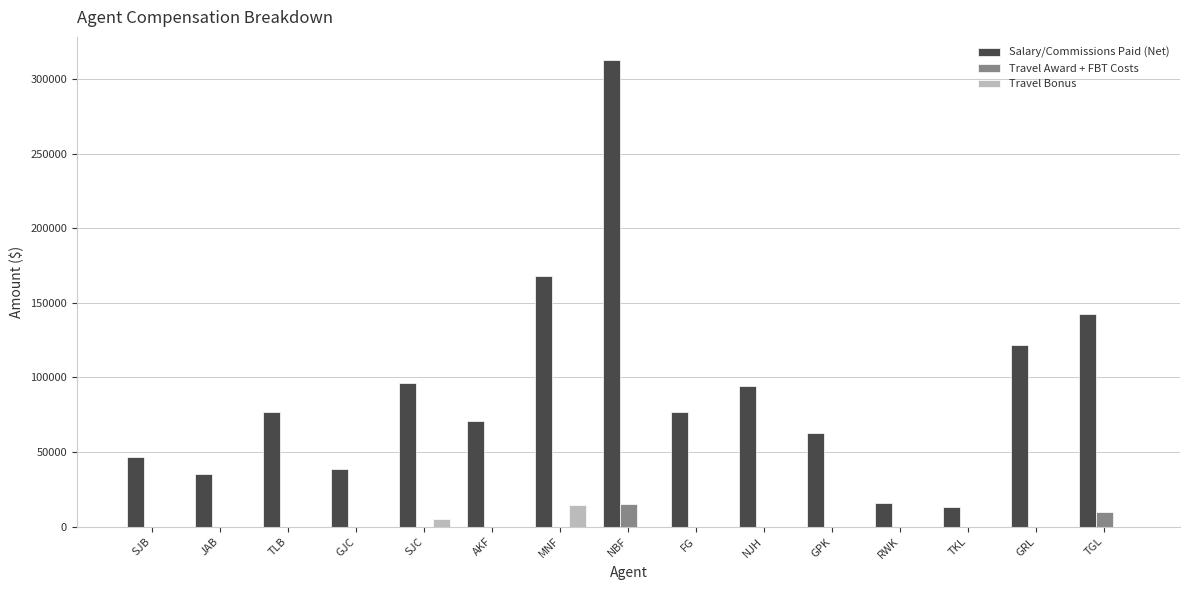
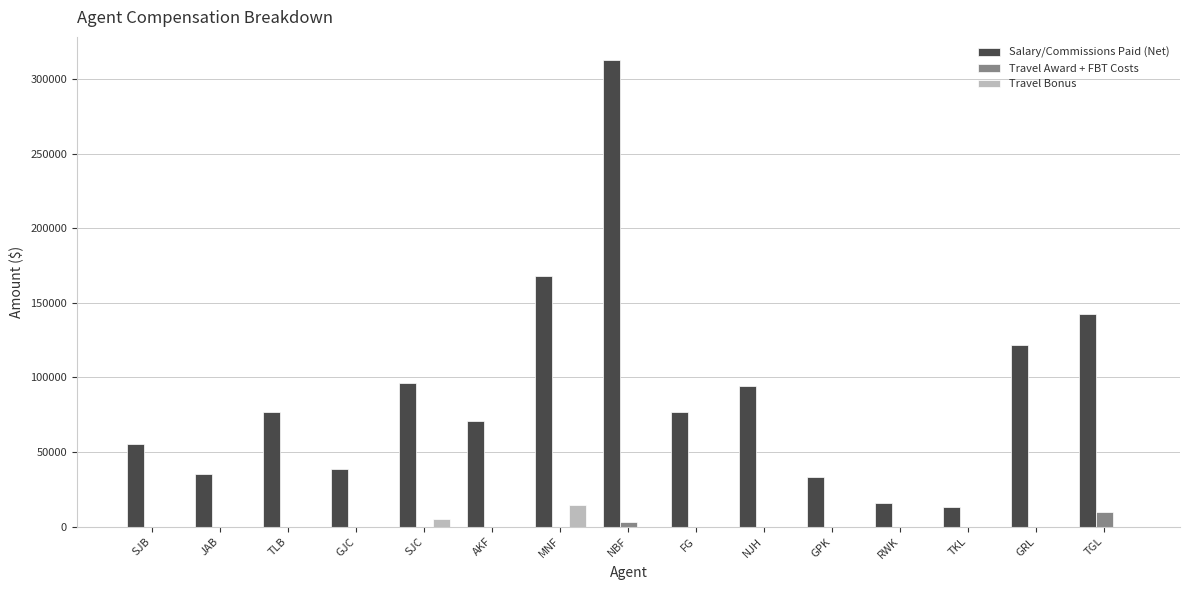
  {
    "Salary/Commissions Paid (Net)": {
-     "SJB": 47000,
+     "SJB": 55000,
      "JAB": 35000,
      "TLB": 77000,
      "GJC": 39000,
      "SJC": 96000,
      "AKF": 71000,
      "MNF": 168000,
      "NBF": 313000,
      "FG": 77000,
      "NJH": 95000,
-     "GPK": 63000,
+     "GPK": 33000,
      "RWK": 16000,
      "TKL": 13000,
      "GRL": 122000,
      "TGL": 143000
    },
    "Travel Award + FBT Costs": {
      "SJB": 0,
      "JAB": 0,
      "TLB": 0,
      "GJC": 0,
      "SJC": 0,
      "AKF": 0,
      "MNF": 0,
-     "NBF": 15000,
+     "NBF": 3000,
      "FG": 0,
      "NJH": 0,
      "GPK": 0,
      "RWK": 0,
      "TKL": 0,
      "GRL": 0,
      "TGL": 10000
    },
    "Travel Bonus": {
      "SJB": 0,
      "JAB": 0,
      "TLB": 0,
      "GJC": 0,
      "SJC": 5000,
      "AKF": 0,
      "MNF": 15000,
      "NBF": 0,
      "FG": 0,
      "NJH": 0,
      "GPK": 0,
      "RWK": 0,
      "TKL": 0,
      "GRL": 0,
      "TGL": 0
    }
  }
